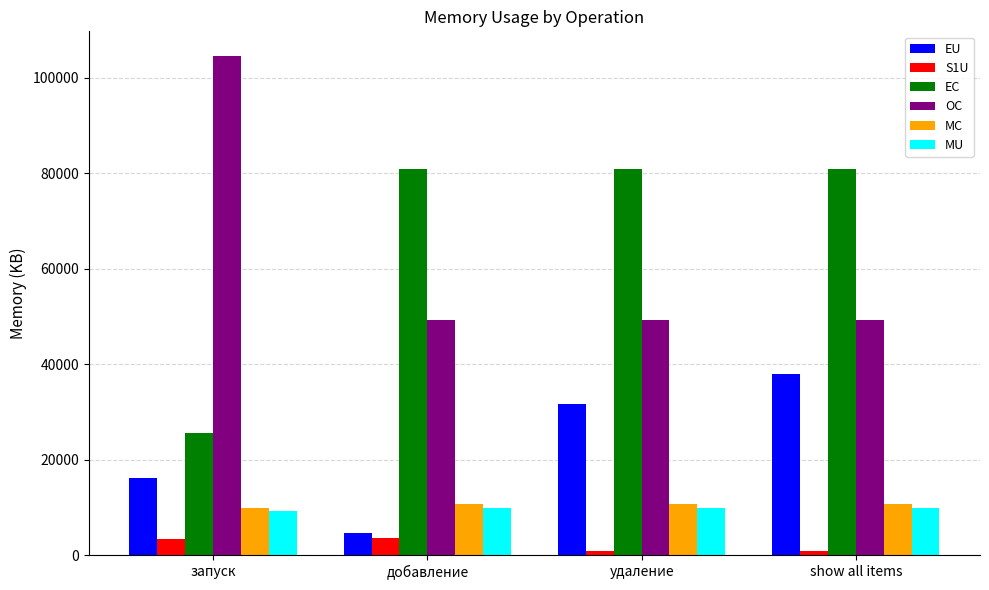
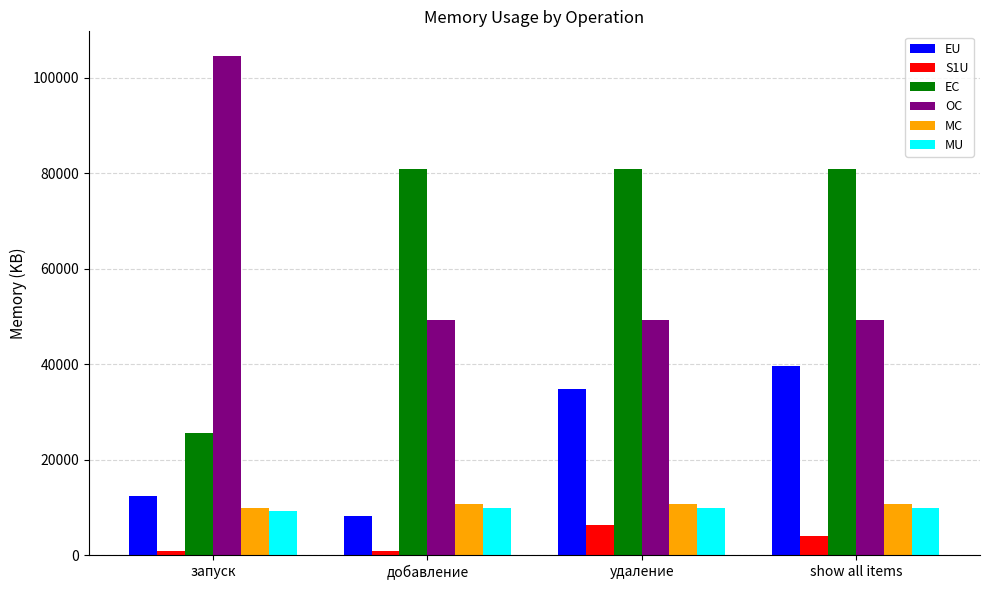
  {
    "EU": {
-     "запуск": 16000,
-     "добавление": 5000,
-     "удаление": 32000,
-     "show all items": 38000
+     "запуск": 12000,
+     "добавление": 8000,
+     "удаление": 35000,
+     "show all items": 40000
    },
    "S1U": {
-     "запуск": 3000,
-     "добавление": 4000,
-     "удаление": 1000,
-     "show all items": 1000
+     "запуск": 1000,
+     "добавление": 1000,
+     "удаление": 6000,
+     "show all items": 4000
    },
    "EC": {
      "запуск": 26000,
      "добавление": 81000,
      "удаление": 81000,
      "show all items": 81000
    },
    "OC": {
      "запуск": 104000,
      "добавление": 49000,
      "удаление": 49000,
      "show all items": 49000
    },
    "MC": {
      "запуск": 10000,
      "добавление": 11000,
      "удаление": 11000,
      "show all items": 11000
    },
    "MU": {
      "запуск": 9000,
      "добавление": 10000,
      "удаление": 10000,
      "show all items": 10000
    }
  }
